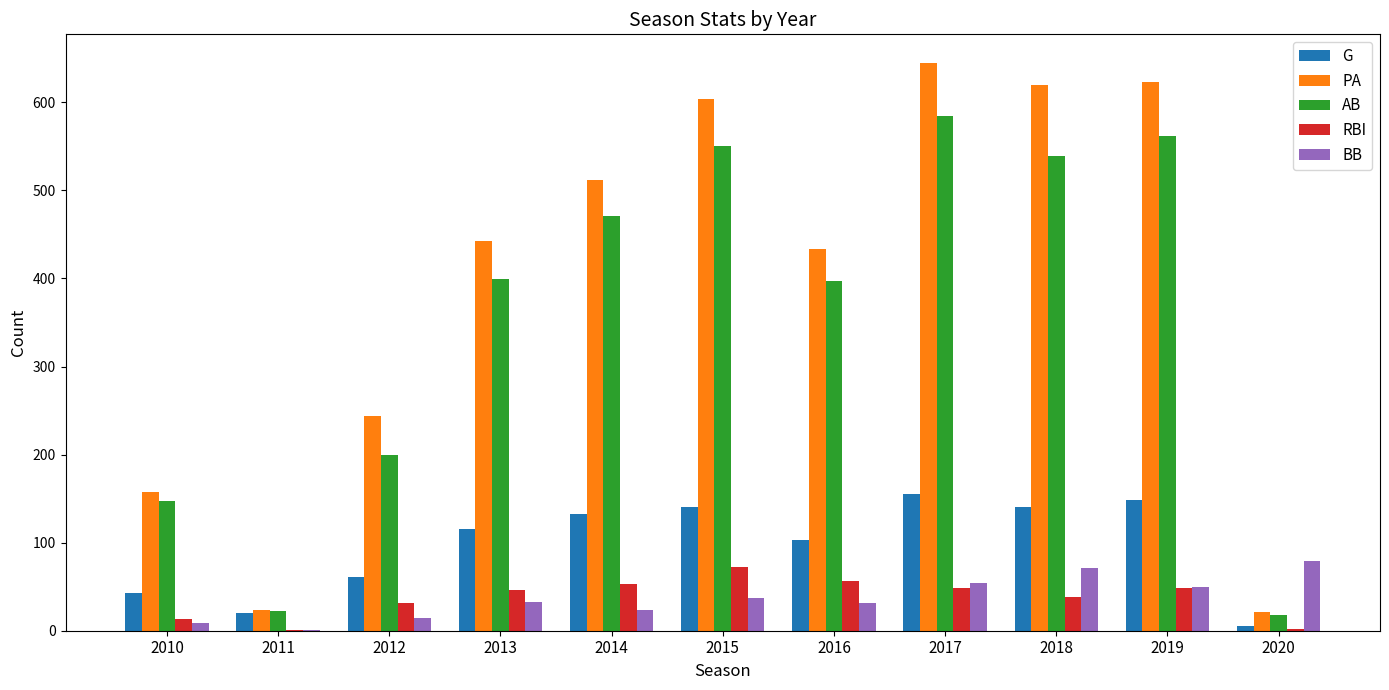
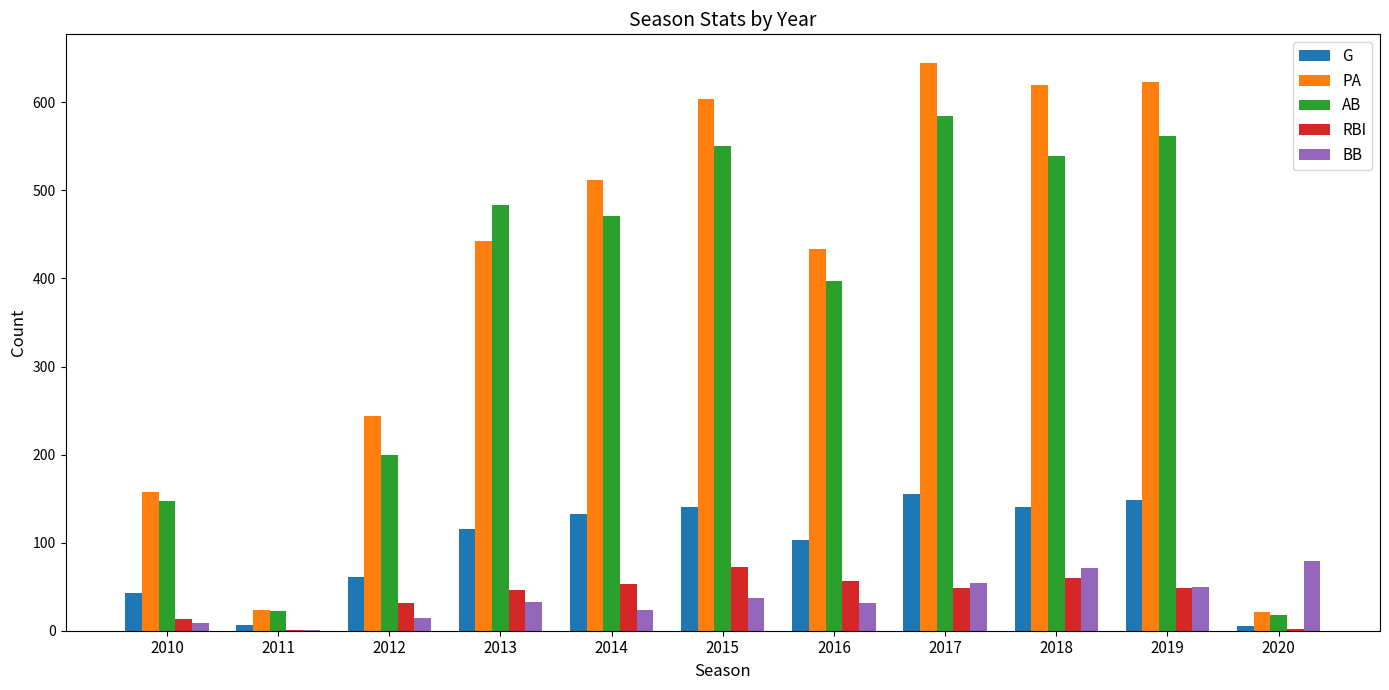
  {
    "G": {
      "2010": 40,
-     "2011": 20,
+     "2011": 10,
      "2012": 60,
      "2013": 120,
      "2014": 130,
      "2015": 140,
      "2016": 100,
      "2017": 160,
      "2018": 140,
      "2019": 150,
      "2020": 10
    },
    "PA": {
      "2010": 160,
      "2011": 20,
      "2012": 240,
      "2013": 440,
      "2014": 510,
      "2015": 600,
      "2016": 430,
      "2017": 650,
      "2018": 620,
      "2019": 620,
      "2020": 20
    },
    "AB": {
      "2010": 150,
      "2011": 20,
      "2012": 200,
-     "2013": 400,
+     "2013": 480,
      "2014": 470,
      "2015": 550,
      "2016": 400,
      "2017": 580,
      "2018": 540,
      "2019": 560,
      "2020": 20
    },
    "RBI": {
      "2010": 10,
      "2012": 30,
      "2013": 50,
      "2014": 50,
      "2015": 70,
      "2016": 60,
      "2017": 50,
-     "2018": 40,
+     "2018": 60,
      "2019": 50
    },
    "BB": {
      "2010": 10,
      "2012": 20,
      "2013": 30,
      "2014": 20,
      "2015": 40,
      "2016": 30,
      "2017": 50,
      "2018": 70,
      "2019": 50,
      "2020": 80
    }
  }
